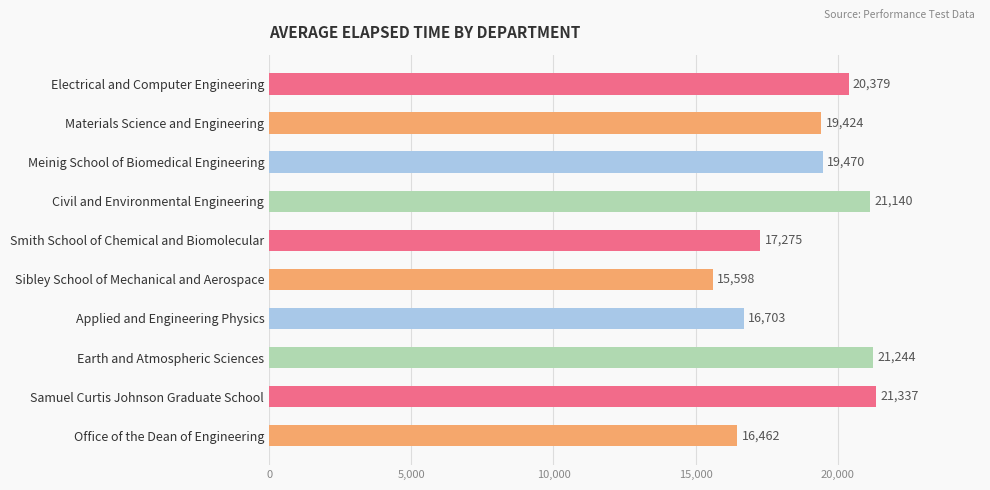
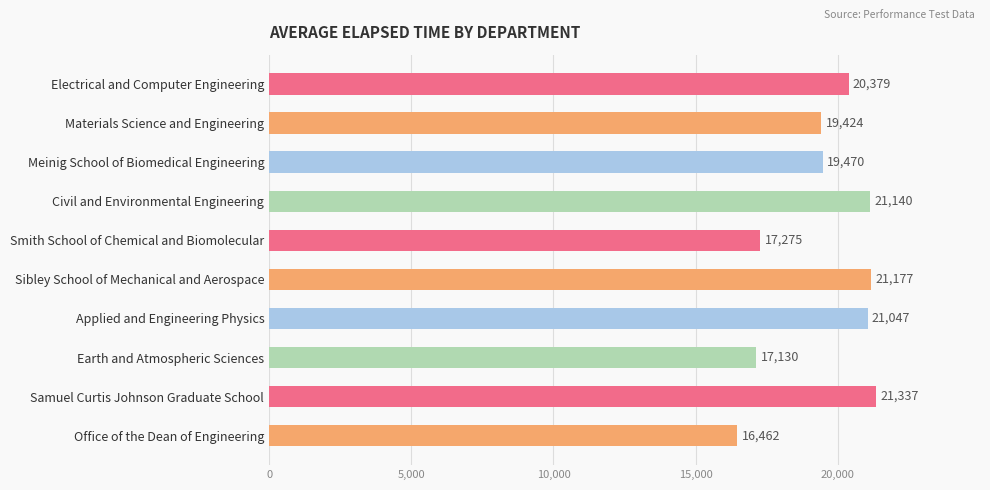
  {
    "Electrical and Computer Engineering": "20,379",
    "Materials Science and Engineering": "19,424",
    "Meinig School of Biomedical Engineering": "19,470",
    "Civil and Environmental Engineering": "21,140",
    "Smith School of Chemical and Biomolecular": "17,275",
-   "Sibley School of Mechanical and Aerospace": "15,598",
-   "Applied and Engineering Physics": "16,703",
-   "Earth and Atmospheric Sciences": "21,244",
+   "Sibley School of Mechanical and Aerospace": "21,177",
+   "Applied and Engineering Physics": "21,047",
+   "Earth and Atmospheric Sciences": "17,130",
    "Samuel Curtis Johnson Graduate School": "21,337",
    "Office of the Dean of Engineering": "16,462"
  }
